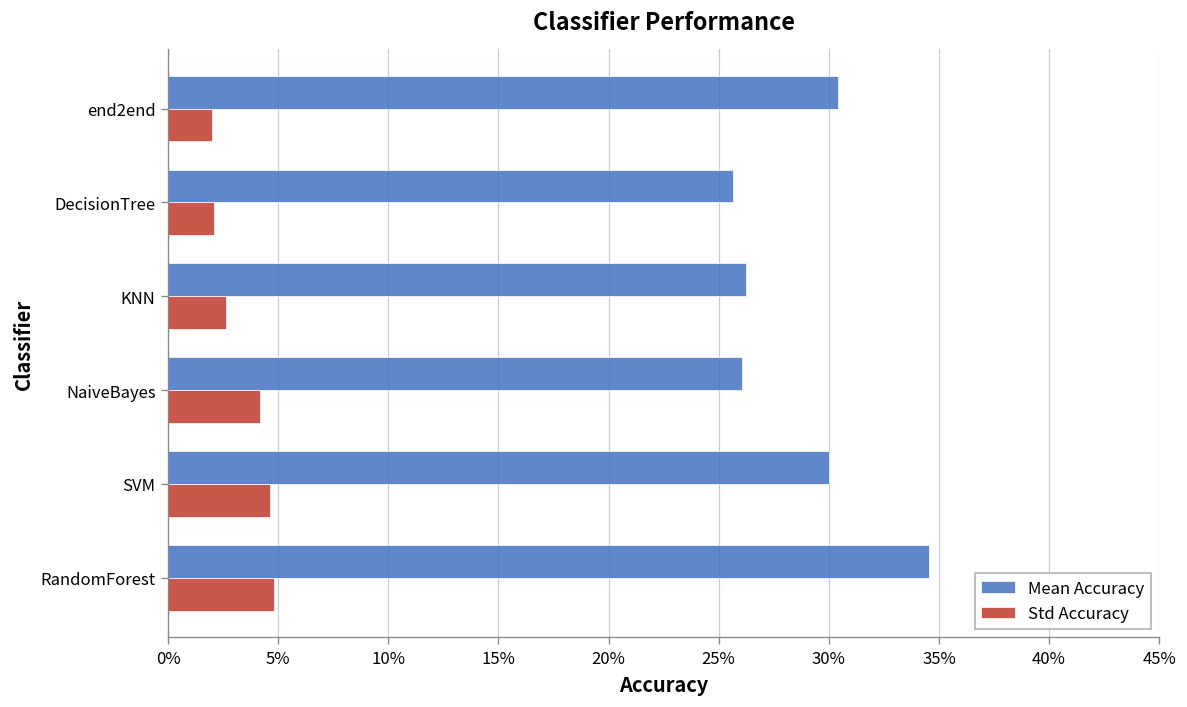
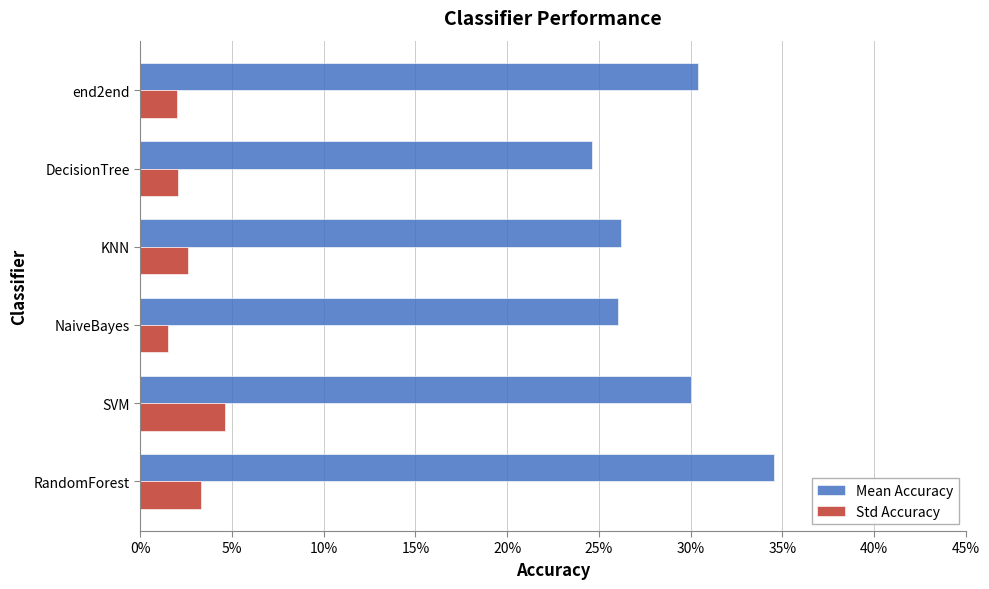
  {
    "Mean Accuracy": {
      "end2end": "30.4%",
-     "DecisionTree": "25.7%",
+     "DecisionTree": "24.6%",
      "KNN": "26.2%",
      "NaiveBayes": "26.0%",
      "SVM": "30.0%",
      "RandomForest": "34.5%"
    },
    "Std Accuracy": {
      "end2end": "2.0%",
      "DecisionTree": "2.1%",
      "KNN": "2.6%",
-     "NaiveBayes": "4.2%",
+     "NaiveBayes": "1.5%",
      "SVM": "4.6%",
-     "RandomForest": "4.8%"
+     "RandomForest": "3.3%"
    }
  }
